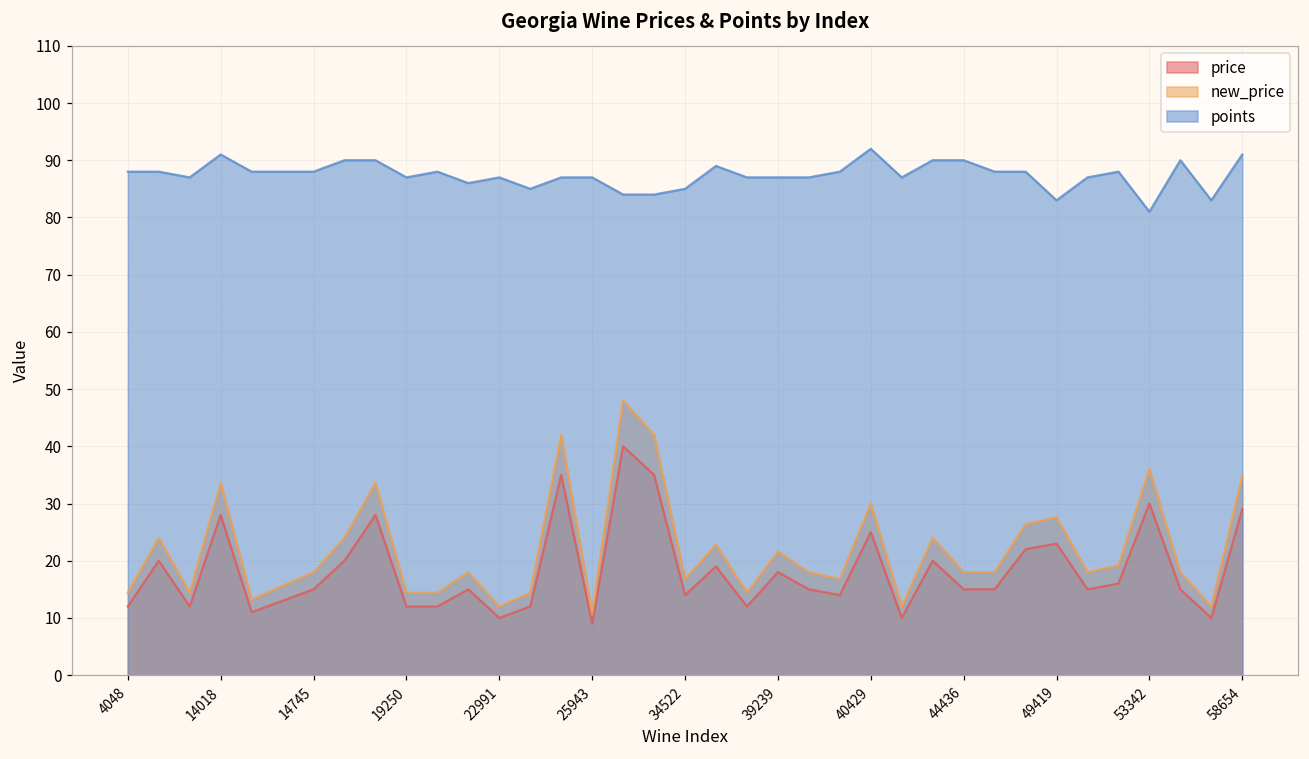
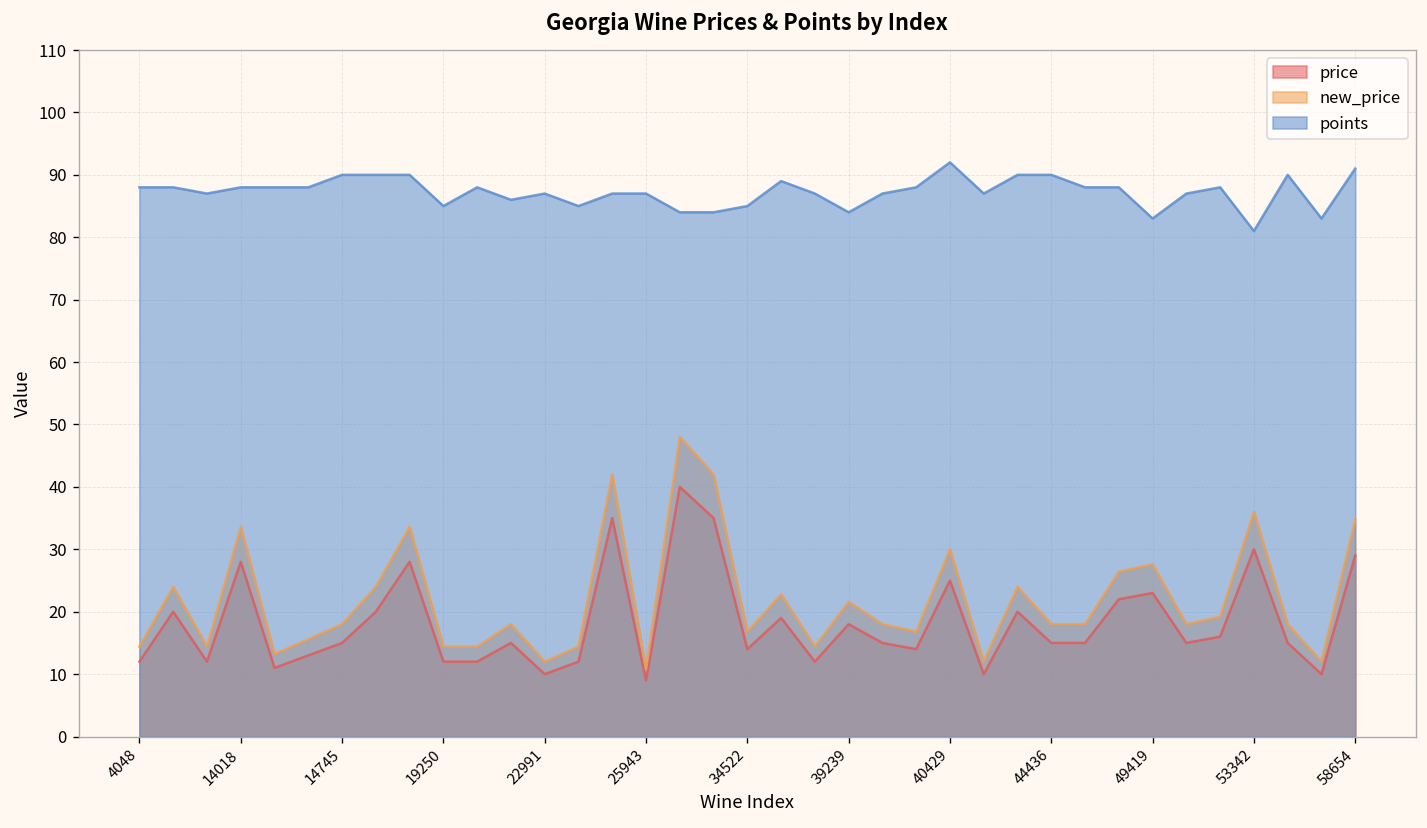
  {
    "points": {
      "4048": 88,
-     "14018": 91,
-     "14745": 88,
-     "19250": 87,
+     "14018": 88,
+     "14745": 90,
+     "19250": 85,
      "22991": 87,
      "25943": 87,
      "34522": 85,
-     "39239": 87,
+     "39239": 84,
      "40429": 92,
      "44436": 90,
      "49419": 83,
      "53342": 81,
      "58654": 91
    }
  }
